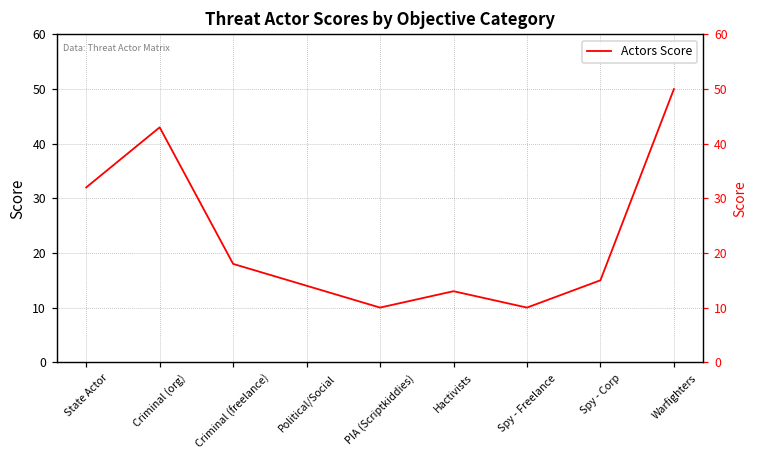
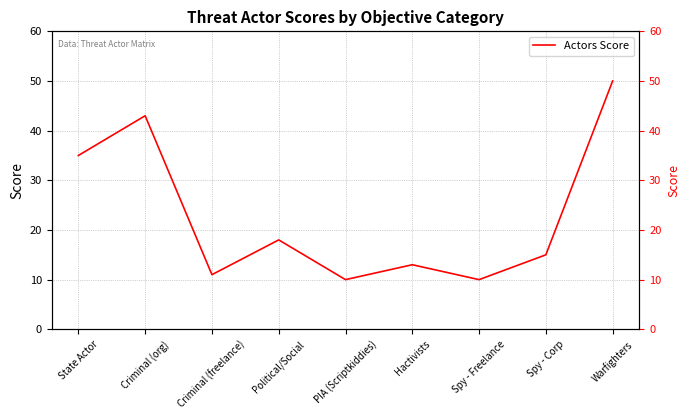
  {
-   "State Actor": 32,
+   "State Actor": 35,
    "Criminal (org)": 43,
-   "Criminal (freelance)": 18,
-   "Political/Social": 14,
+   "Criminal (freelance)": 11,
+   "Political/Social": 18,
    "PIA (Scriptkiddies)": 10,
    "Hactivists": 13,
    "Spy - Freelance": 10,
    "Spy - Corp": 15,
    "Warfighters": 50
  }
